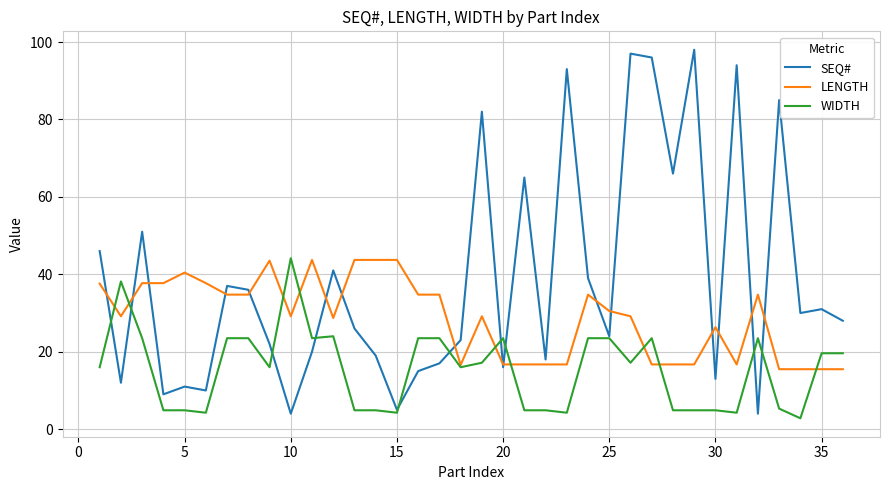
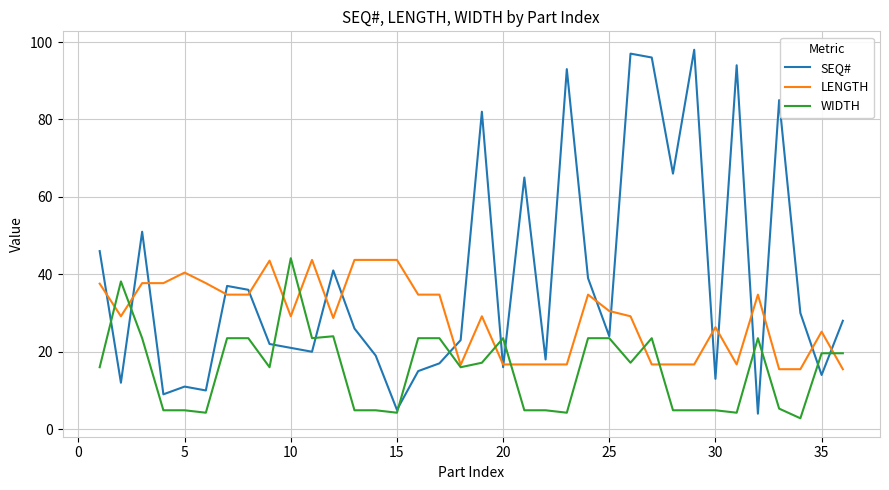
  {
    "SEQ#": {
      "5": 11,
-     "10": 4,
+     "10": 21,
      "15": 5,
      "20": 16,
      "30": 13,
-     "35": 31
+     "35": 14
    },
    "LENGTH": {
      "5": 40,
      "10": 29,
      "15": 44,
      "20": 17,
      "25": 31,
      "30": 26,
-     "35": 15
+     "35": 25
    },
    "WIDTH": {
      "5": 5,
      "10": 44,
      "15": 4,
      "20": 24,
      "30": 5,
      "35": 20
    }
  }
